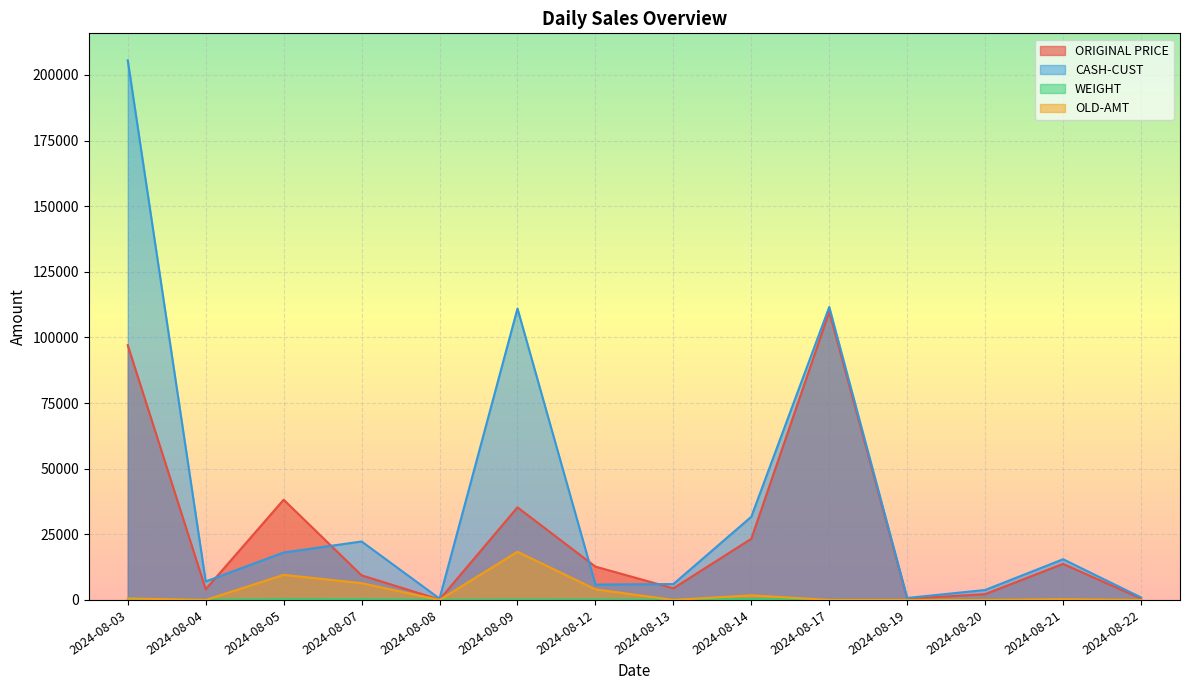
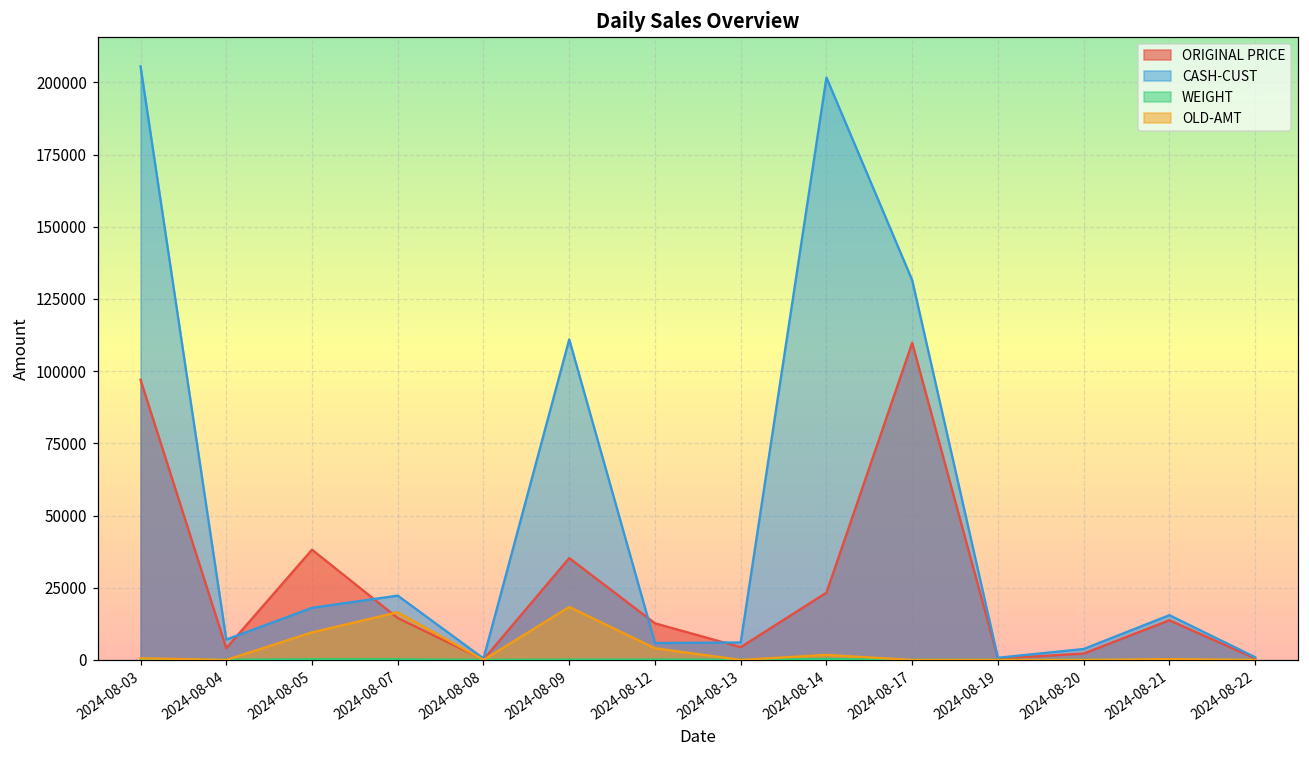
  {
    "ORIGINAL PRICE": {
      "2024-08-03": 97000,
      "2024-08-04": 4000,
      "2024-08-05": 38000,
-     "2024-08-07": 9000,
+     "2024-08-07": 14000,
      "2024-08-09": 35000,
      "2024-08-12": 13000,
      "2024-08-13": 4000,
      "2024-08-14": 23000,
      "2024-08-17": 110000,
      "2024-08-20": 2000,
      "2024-08-21": 14000
    },
    "CASH-CUST": {
      "2024-08-03": 206000,
      "2024-08-04": 7000,
      "2024-08-05": 18000,
      "2024-08-07": 22000,
      "2024-08-09": 111000,
      "2024-08-12": 6000,
      "2024-08-13": 6000,
-     "2024-08-14": 32000,
-     "2024-08-17": 112000,
+     "2024-08-14": 202000,
+     "2024-08-17": 132000,
      "2024-08-20": 4000,
      "2024-08-21": 16000
    },
    "WEIGHT": {
      "2024-08-05": 0,
      "2024-08-07": 0,
      "2024-08-09": 0,
      "2024-08-12": 0,
      "2024-08-14": 0
    },
    "OLD-AMT": {
      "2024-08-05": 10000,
-     "2024-08-07": 6000,
+     "2024-08-07": 17000,
      "2024-08-09": 18000,
      "2024-08-12": 4000,
      "2024-08-14": 2000
    }
  }
